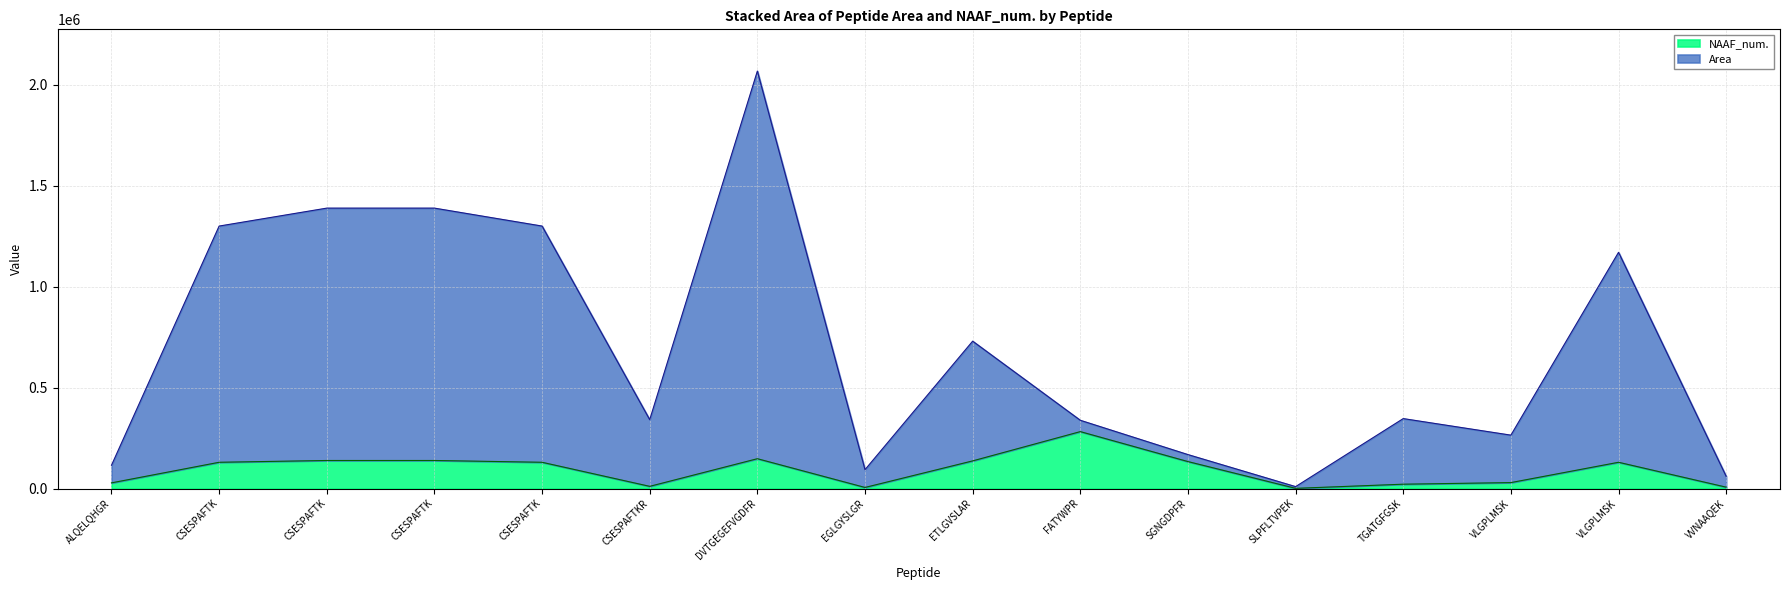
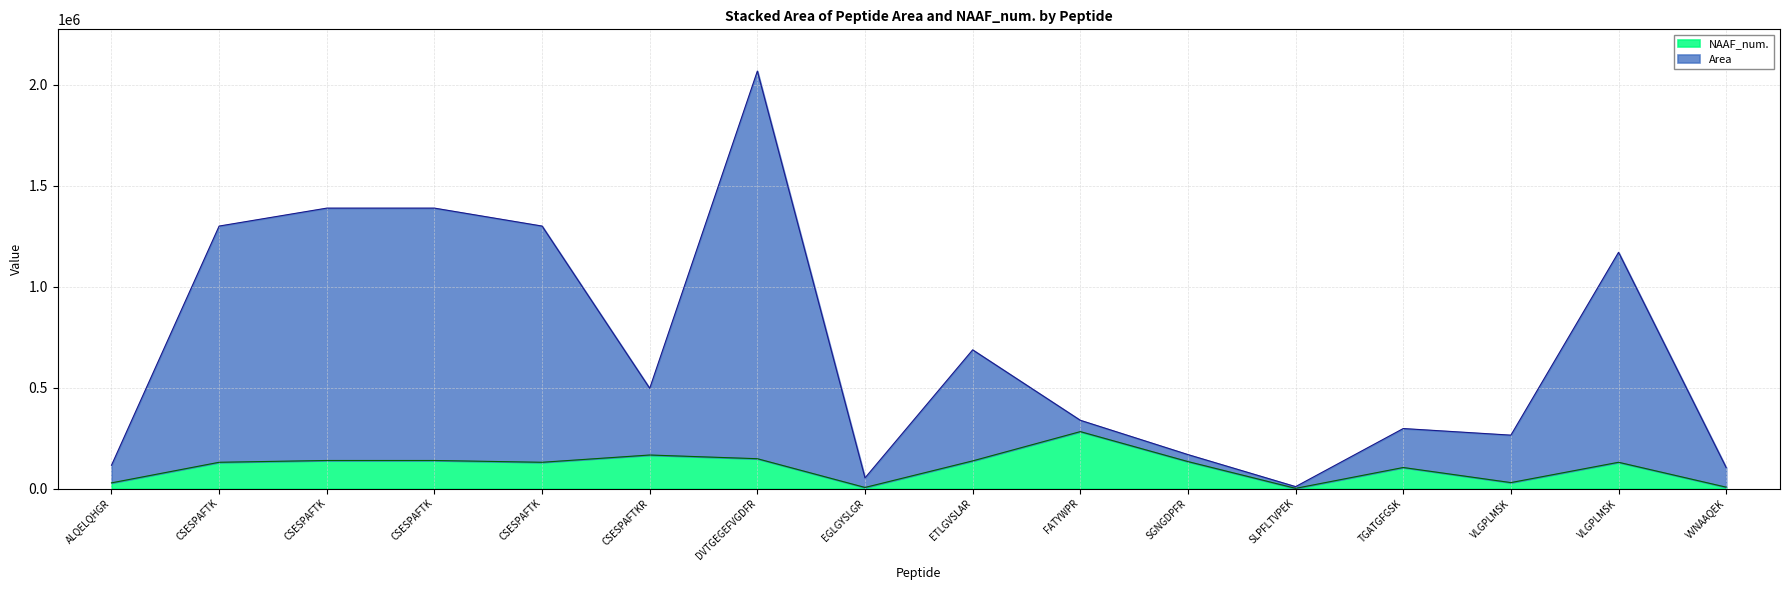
  {
    "NAAF_num.": {
      "ALQELQHGR": 30000,
-     "CSESPAFTKR": 10000,
+     "CSESPAFTKR": 170000,
      "DVTGEGEFVGDFR": 150000,
      "EGLGYSLGR": 10000,
      "ETLGVSLAR": 140000,
      "FATYWPR": 280000,
      "SGNGDPFR": 130000,
-     "TGATGFGSK": 20000,
+     "TGATGFGSK": 100000,
      "VVNAAQEK": 10000
    },
    "Area": {
      "ALQELQHGR": 90000,
      "CSESPAFTKR": 330000,
      "DVTGEGEFVGDFR": 1920000,
-     "EGLGYSLGR": 90000,
-     "ETLGVSLAR": 590000,
+     "EGLGYSLGR": 50000,
+     "ETLGVSLAR": 550000,
      "FATYWPR": 60000,
      "SGNGDPFR": 30000,
-     "TGATGFGSK": 320000,
-     "VVNAAQEK": 50000
+     "TGATGFGSK": 190000,
+     "VVNAAQEK": 100000
    }
  }
